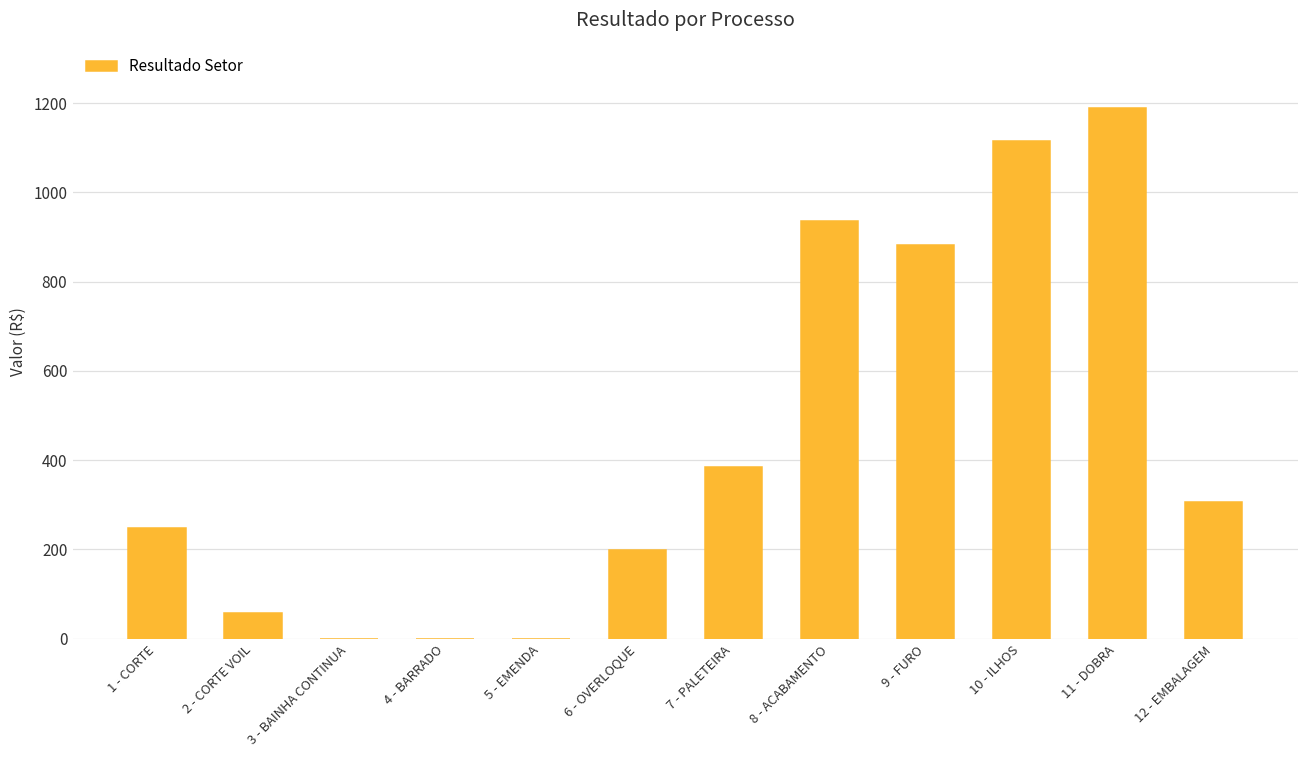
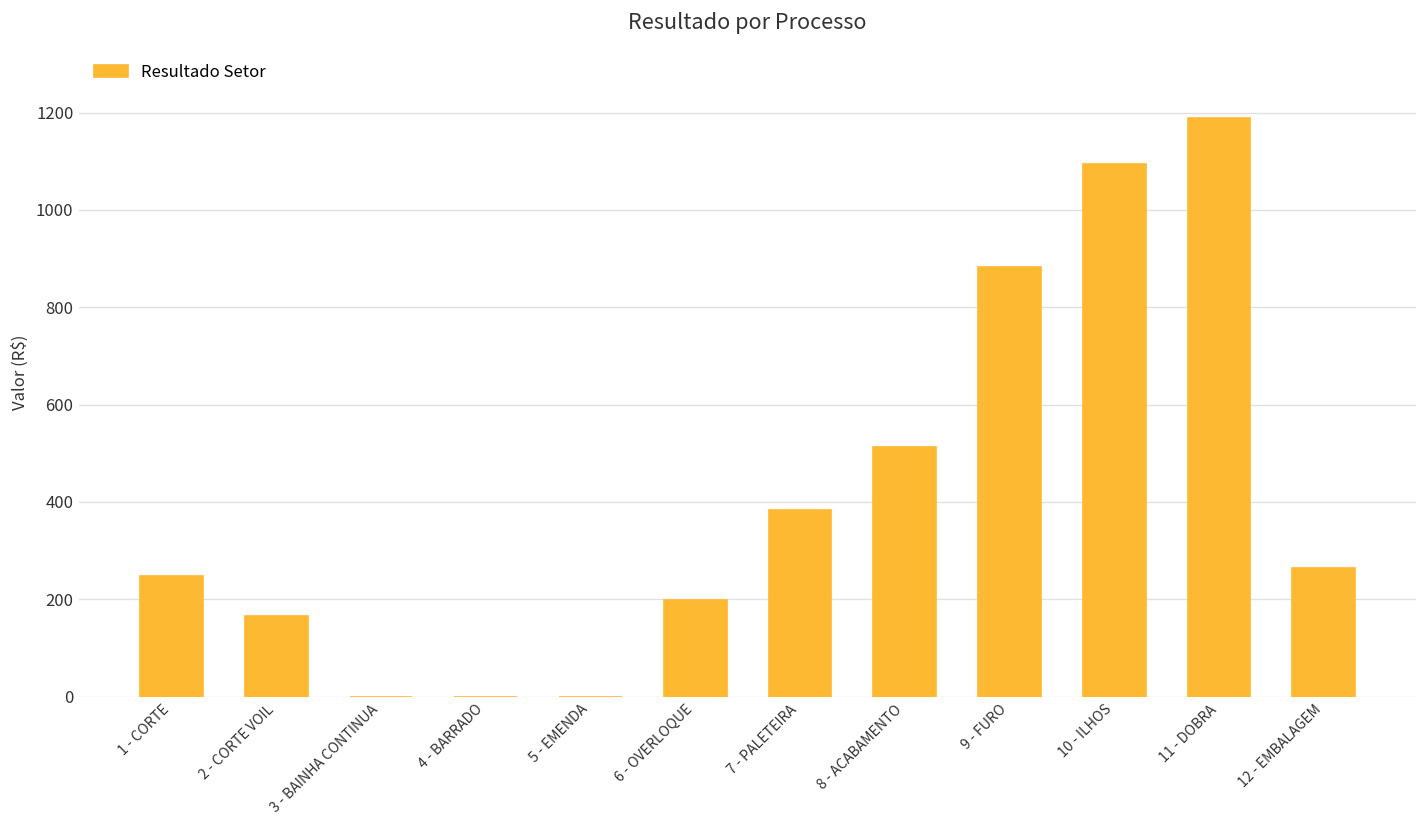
  {
    "1 - CORTE": 250,
-   "2 - CORTE VOIL": 60,
+   "2 - CORTE VOIL": 160,
    "3 - BAINHA CONTINUA": 0,
    "4 - BARRADO": 0,
    "5 - EMENDA": 0,
    "6 - OVERLOQUE": 200,
    "7 - PALETEIRA": 380,
-   "8 - ACABAMENTO": 940,
+   "8 - ACABAMENTO": 510,
    "9 - FURO": 880,
-   "10 - ILHOS": 1120,
+   "10 - ILHOS": 1090,
    "11 - DOBRA": 1190,
-   "12 - EMBALAGEM": 310
+   "12 - EMBALAGEM": 260
  }
